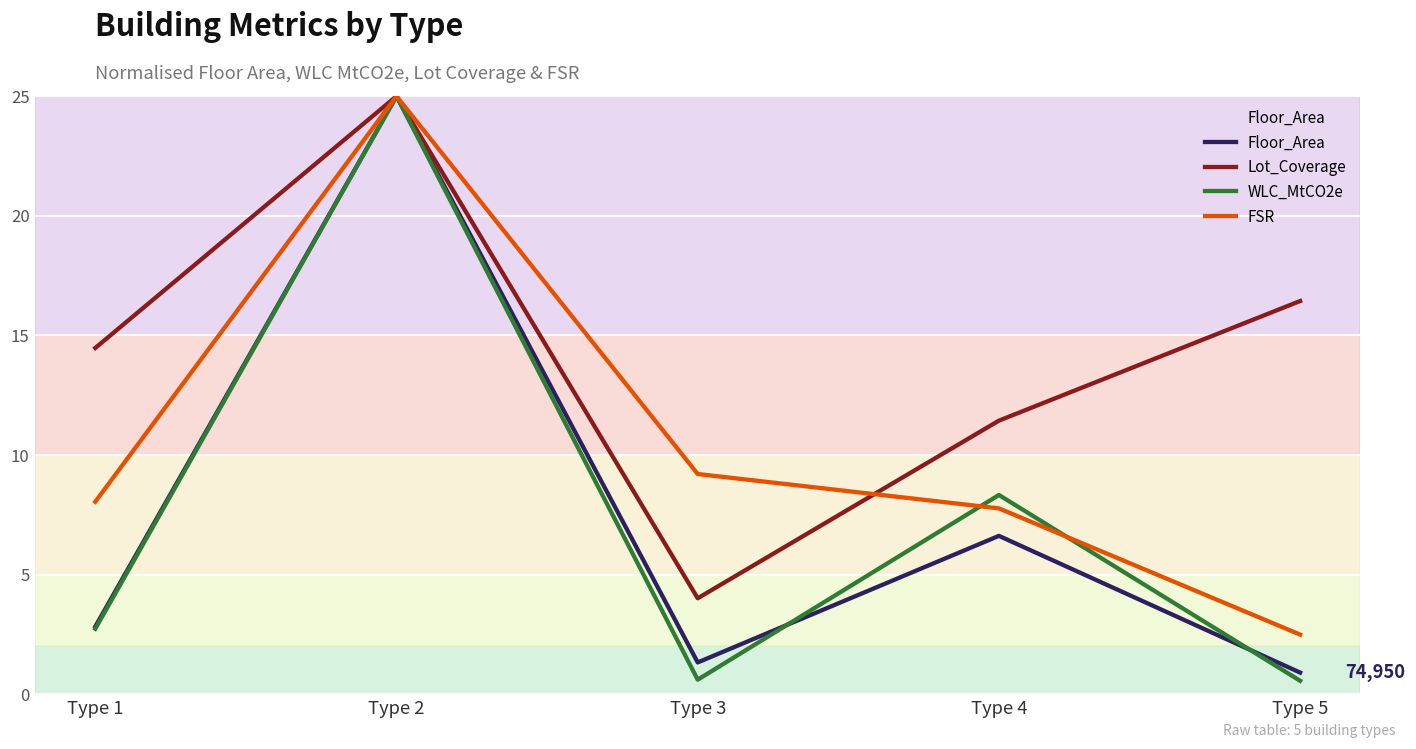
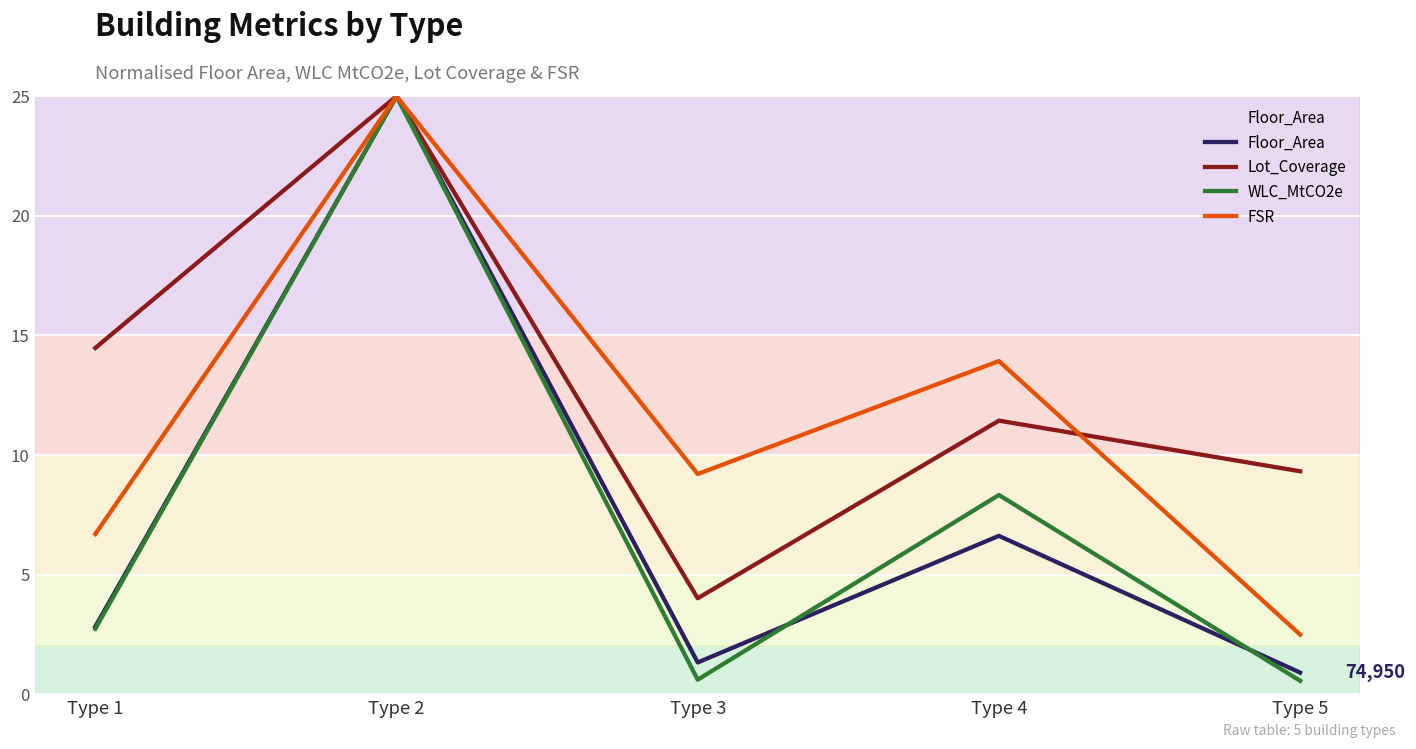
  {
    "Lot_Coverage": {
      "Type 1": 14.5,
      "Type 3": 4.0,
      "Type 4": 11.4,
-     "Type 5": 16.4
+     "Type 5": 9.3
    },
    "WLC_MtCO2e": {
      "Type 3": 0.6,
      "Type 4": 8.3,
      "Type 5": 0.6
    },
    "FSR": {
-     "Type 1": 8.0,
+     "Type 1": 6.7,
      "Type 3": 9.2,
-     "Type 4": 7.8,
+     "Type 4": 13.9,
      "Type 5": 2.5
    }
  }
